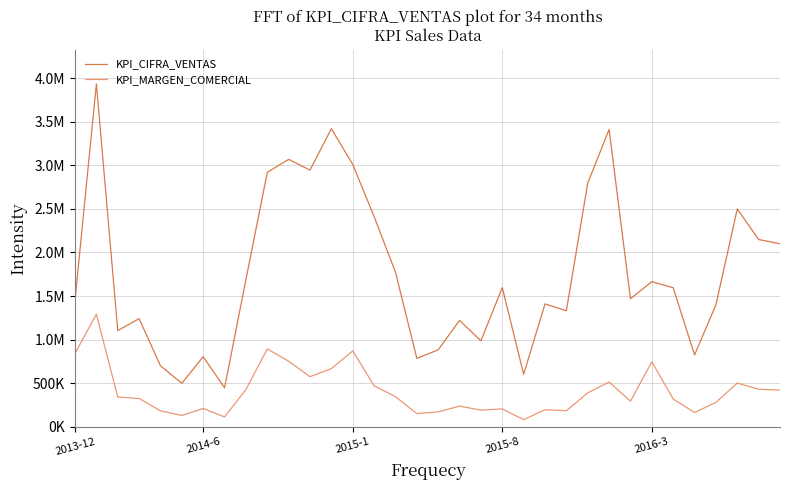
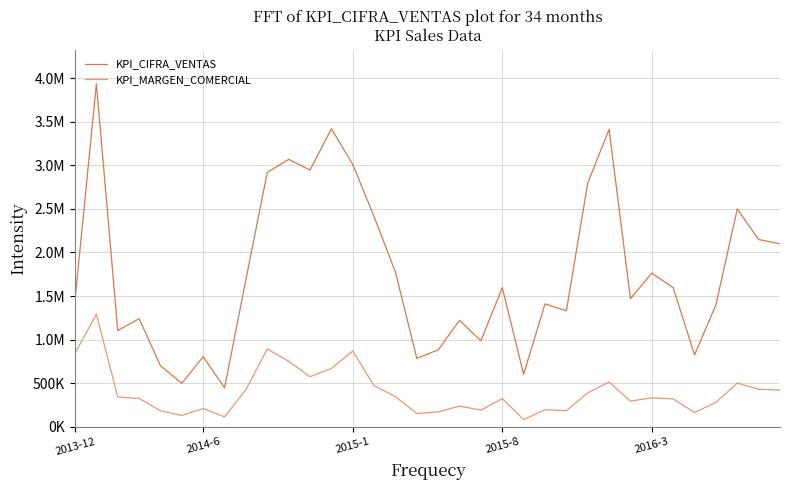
  {
    "KPI_CIFRA_VENTAS": {
      "2013-12": 1500000,
      "2014-6": 800000,
      "2015-1": 3000000,
      "2015-8": 1600000,
-     "2016-3": 1700000
+     "2016-3": 1800000
    },
    "KPI_MARGEN_COMERCIAL": {
      "2013-12": 800000,
      "2014-6": 200000,
      "2015-1": 900000,
-     "2015-8": 200000,
-     "2016-3": 700000
+     "2015-8": 300000,
+     "2016-3": 300000
    }
  }
